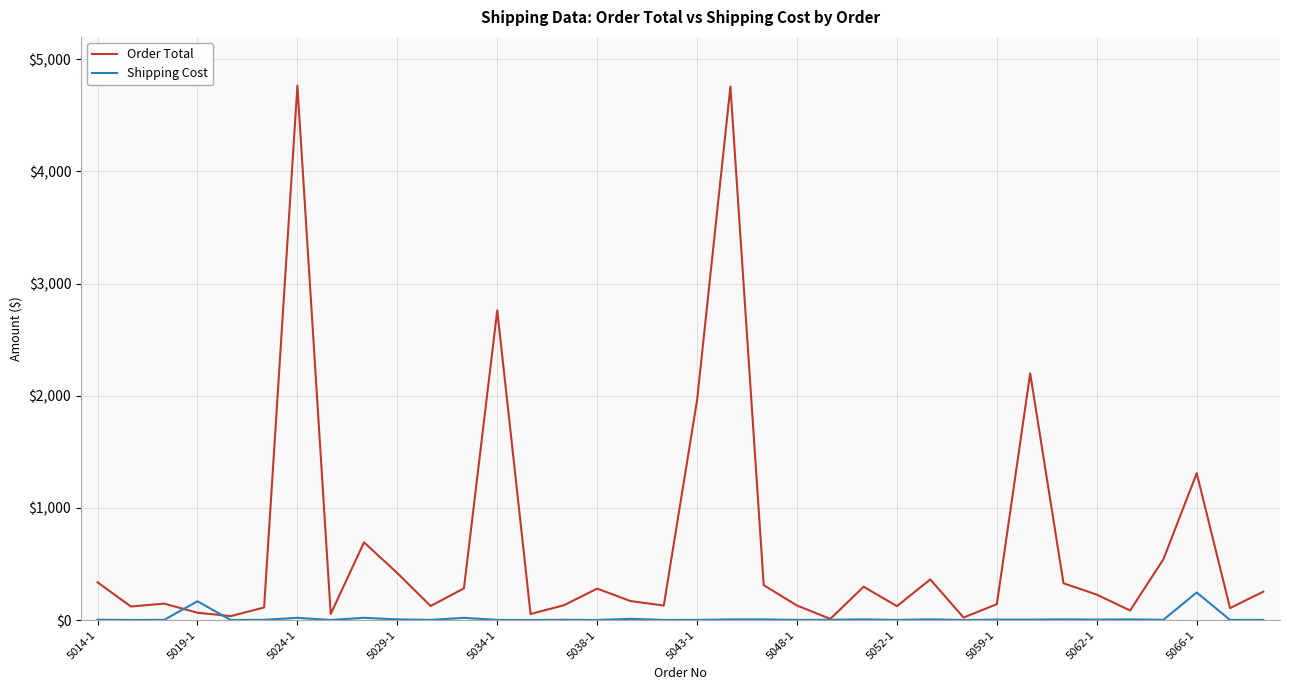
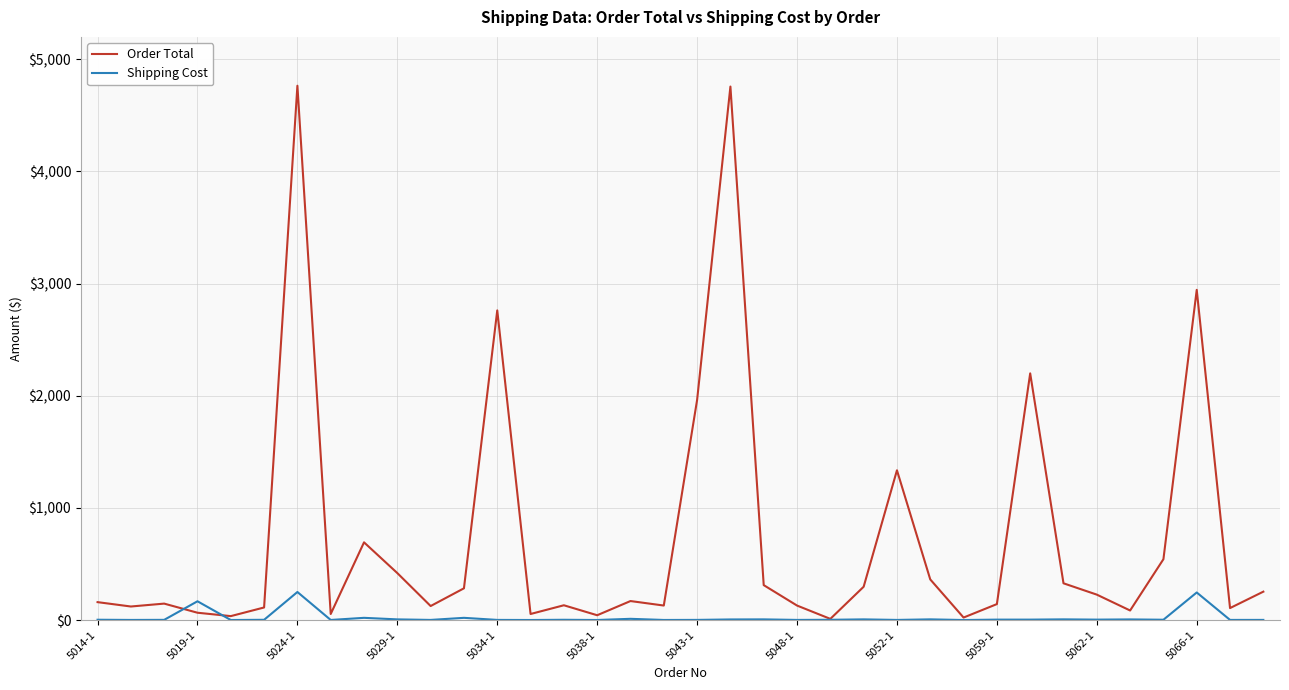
  {
    "Order Total": {
-     "5014-1": "$340",
+     "5014-1": "$160",
      "5019-1": "$70",
      "5024-1": "$4,760",
      "5029-1": "$420",
      "5034-1": "$2,760",
-     "5038-1": "$280",
+     "5038-1": "$40",
      "5043-1": "$1,960",
      "5048-1": "$130",
-     "5052-1": "$120",
+     "5052-1": "$1,340",
      "5059-1": "$140",
      "5062-1": "$230",
-     "5066-1": "$1,310"
+     "5066-1": "$2,940"
    },
    "Shipping Cost": {
      "5014-1": "$0",
      "5019-1": "$170",
-     "5024-1": "$20",
+     "5024-1": "$250",
      "5029-1": "$10",
      "5034-1": "$0",
      "5038-1": "$0",
      "5043-1": "$0",
      "5048-1": "$0",
      "5052-1": "$0",
      "5059-1": "$0",
      "5062-1": "$0",
      "5066-1": "$250"
    }
  }
